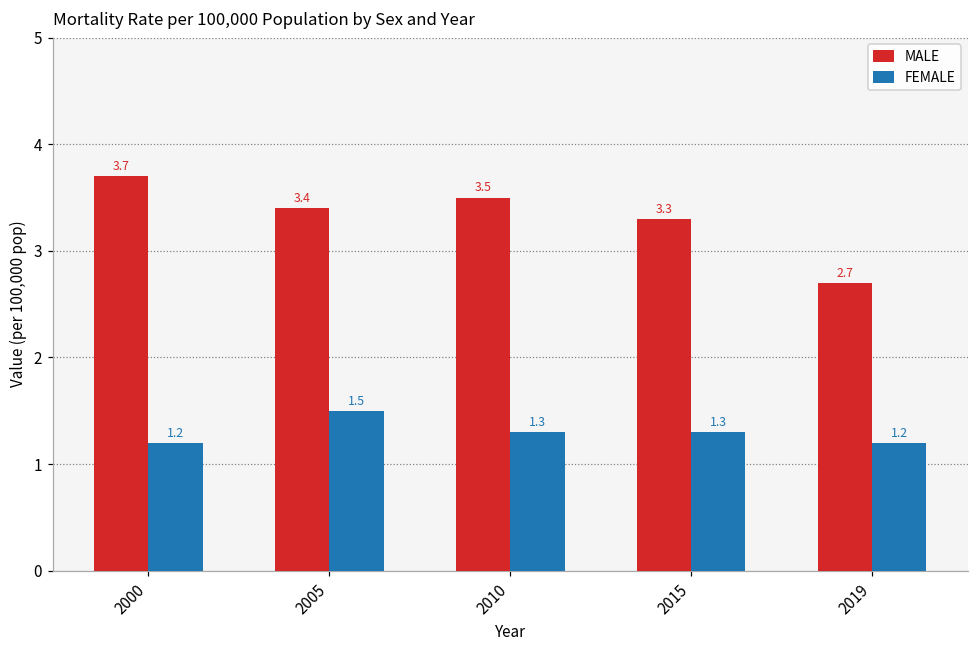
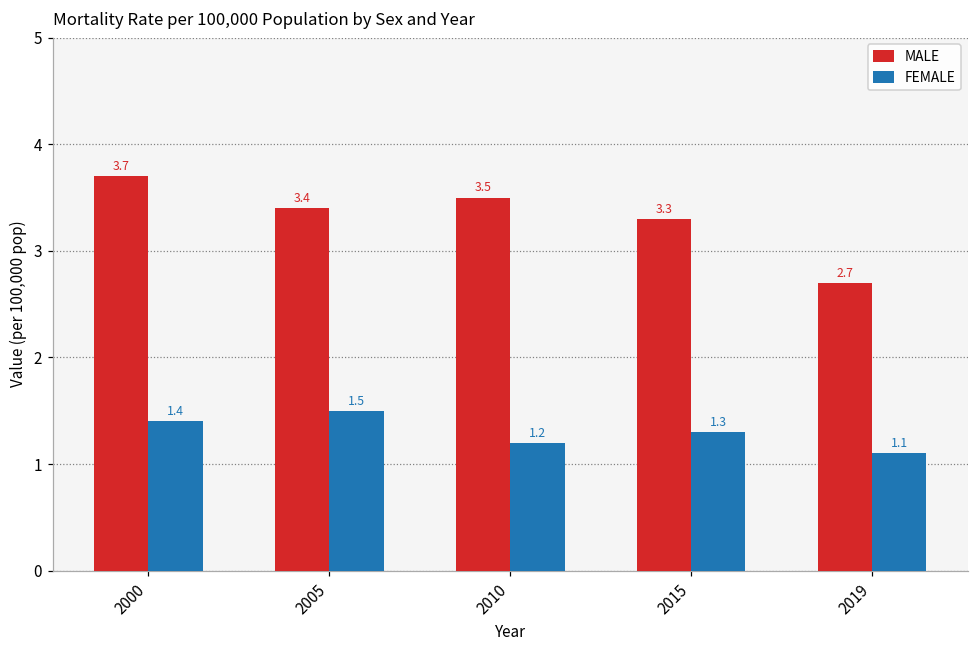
  {
    "MALE": {
      "2000": 3.7,
      "2005": 3.4,
      "2010": 3.5,
      "2015": 3.3,
      "2019": 2.7
    },
    "FEMALE": {
-     "2000": 1.2,
+     "2000": 1.4,
      "2005": 1.5,
-     "2010": 1.3,
+     "2010": 1.2,
      "2015": 1.3,
-     "2019": 1.2
+     "2019": 1.1
    }
  }
